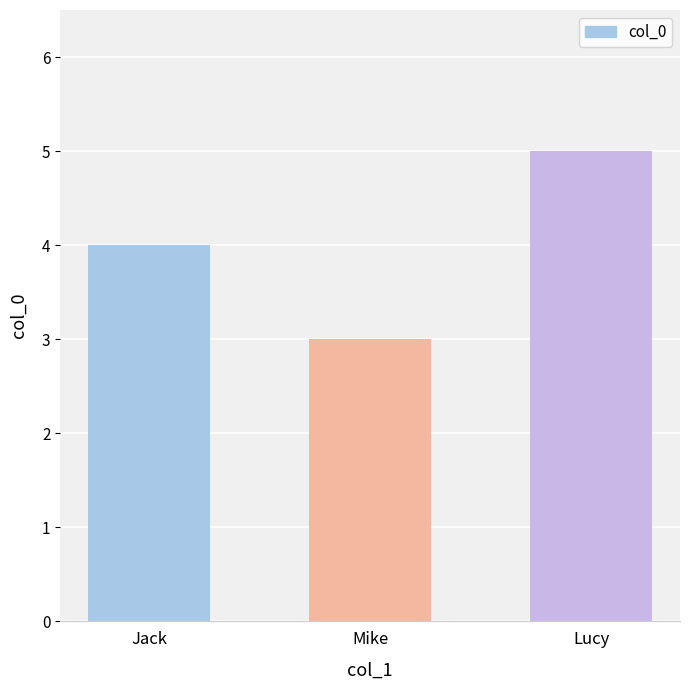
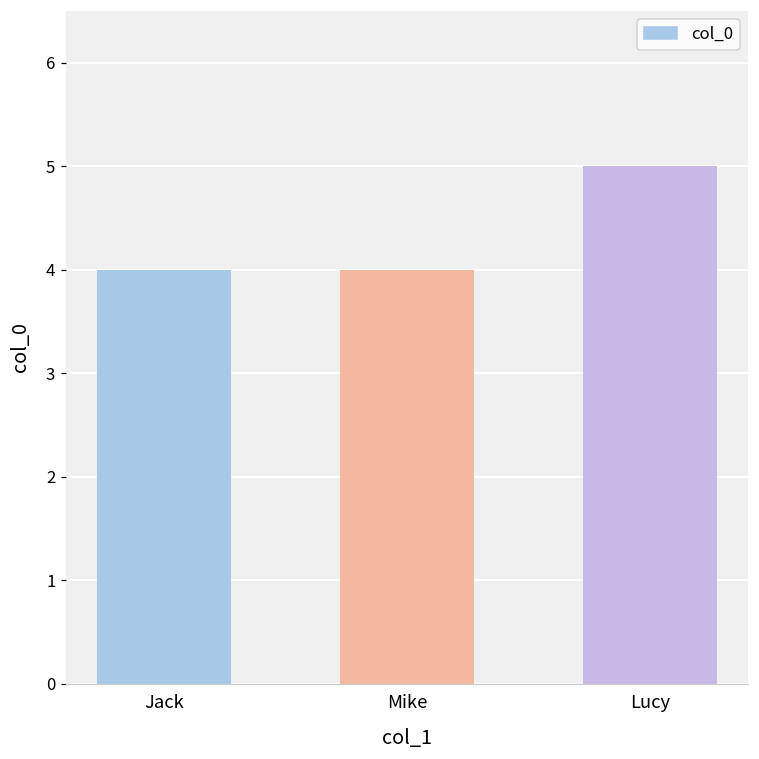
  {
    "Jack": 4,
-   "Mike": 3,
+   "Mike": 4,
    "Lucy": 5
  }
